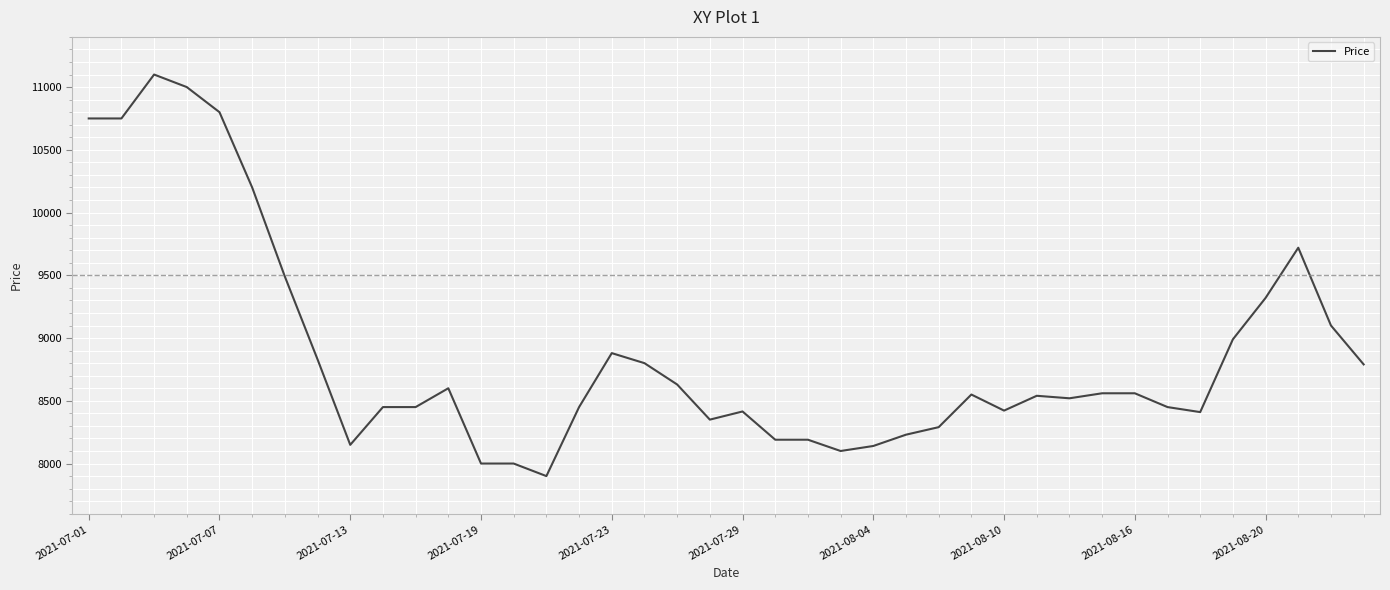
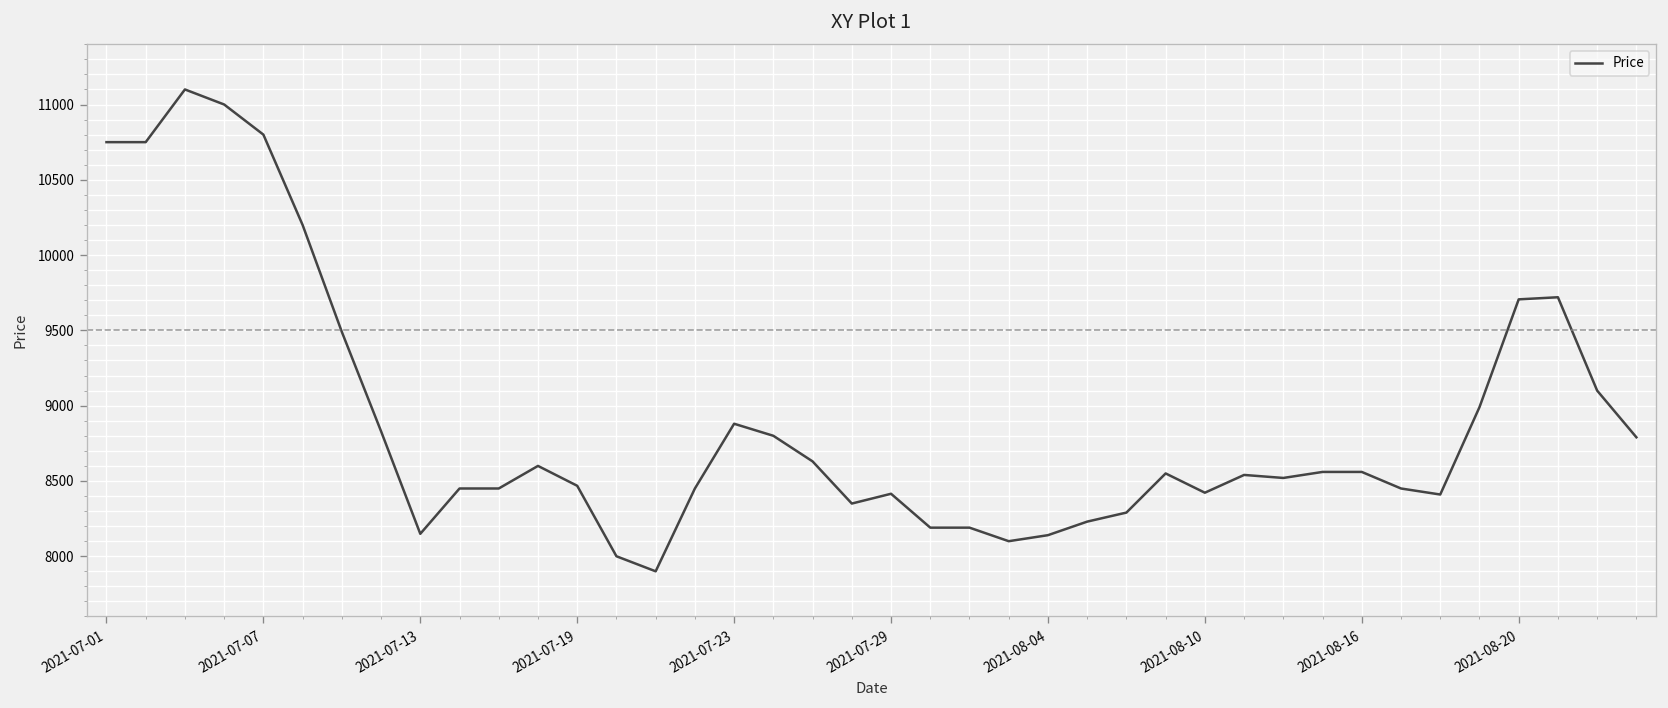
  {
    "2021-07-01": 10750,
    "2021-07-07": 10800,
    "2021-07-13": 8150,
-   "2021-07-19": 8000,
+   "2021-07-19": 8470,
    "2021-07-23": 8880,
    "2021-07-29": 8420,
    "2021-08-04": 8140,
    "2021-08-10": 8420,
    "2021-08-16": 8560,
-   "2021-08-20": 9320
+   "2021-08-20": 9710
  }
